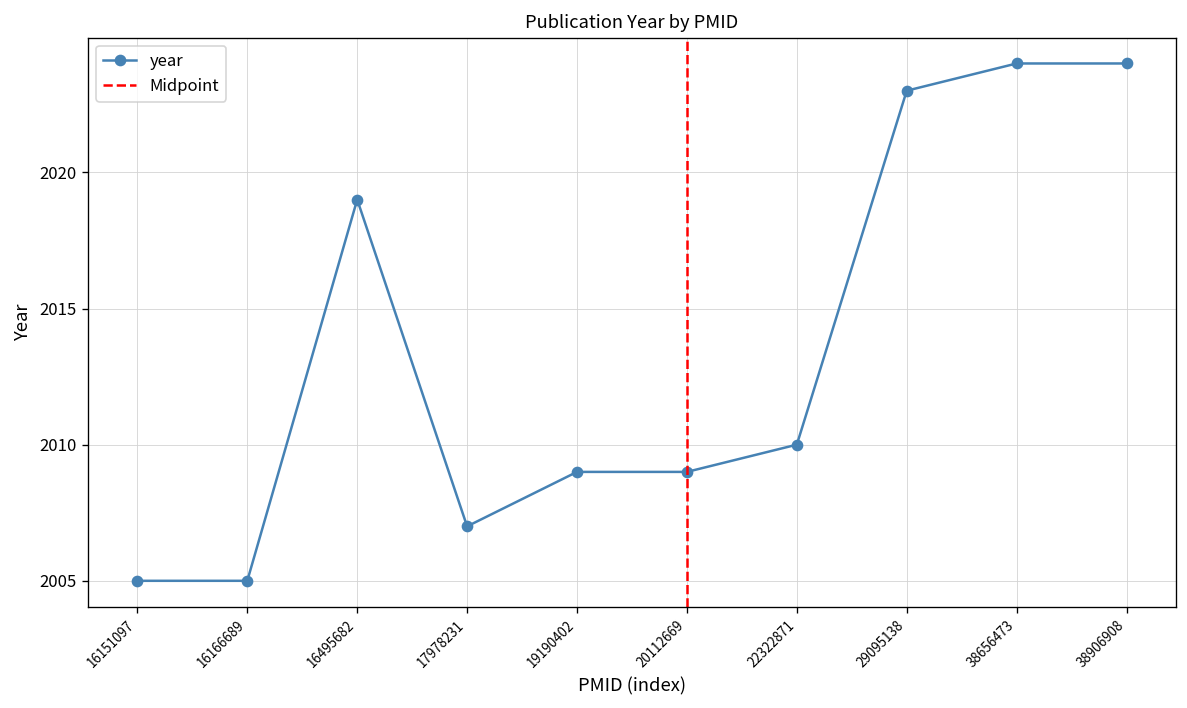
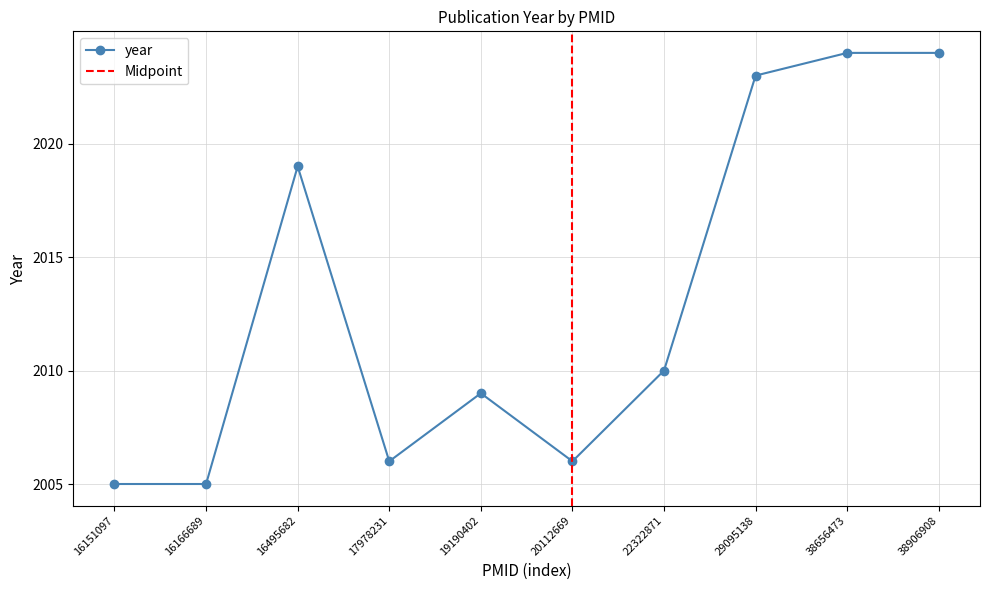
  {
    "16151097": 2005,
    "16166689": 2005,
    "16495682": 2019,
-   "17978231": 2007,
+   "17978231": 2006,
    "19190402": 2009,
-   "20112669": 2009,
+   "20112669": 2006,
    "22322871": 2010,
    "29095138": 2023,
    "38656473": 2024,
    "38906908": 2024
  }
